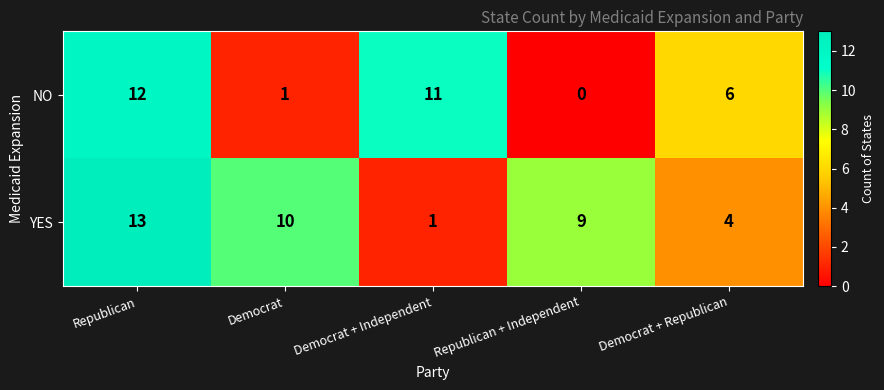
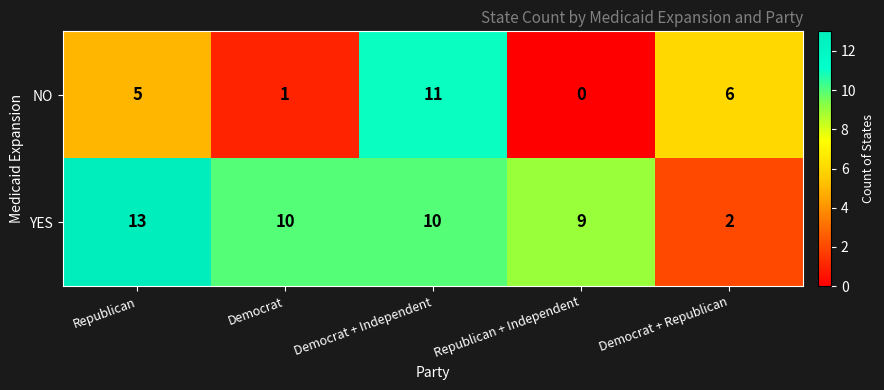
  {
    "NO": {
-     "Republican": 12,
+     "Republican": 5,
      "Democrat": 1,
      "Democrat + Independent": 11,
      "Republican + Independent": 0,
      "Democrat + Republican": 6
    },
    "YES": {
      "Republican": 13,
      "Democrat": 10,
-     "Democrat + Independent": 1,
+     "Democrat + Independent": 10,
      "Republican + Independent": 9,
-     "Democrat + Republican": 4
+     "Democrat + Republican": 2
    }
  }
